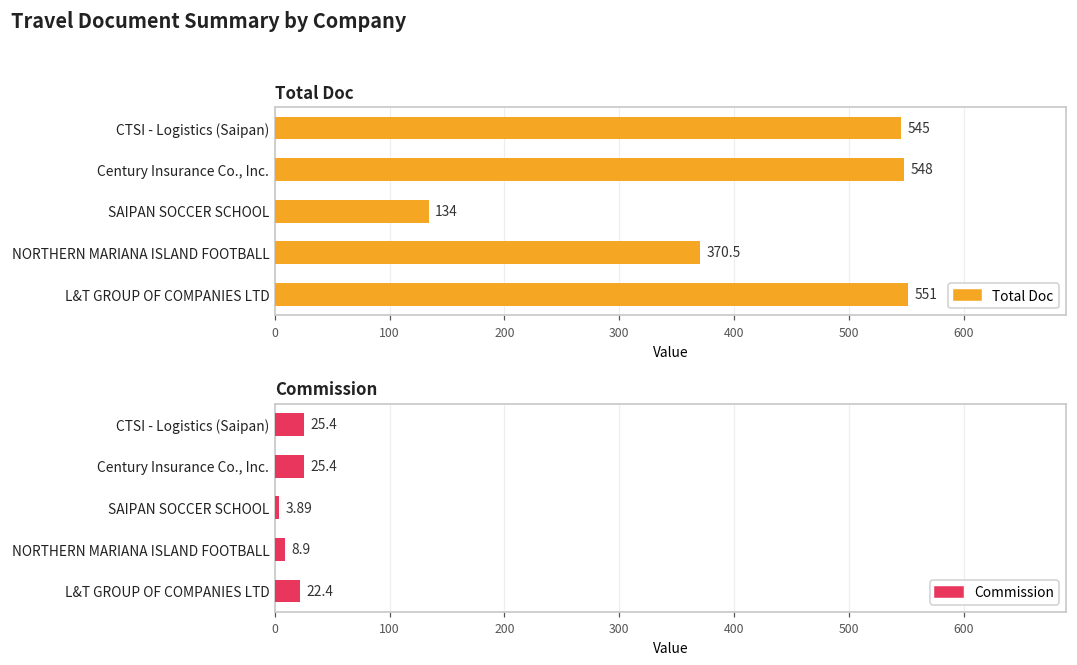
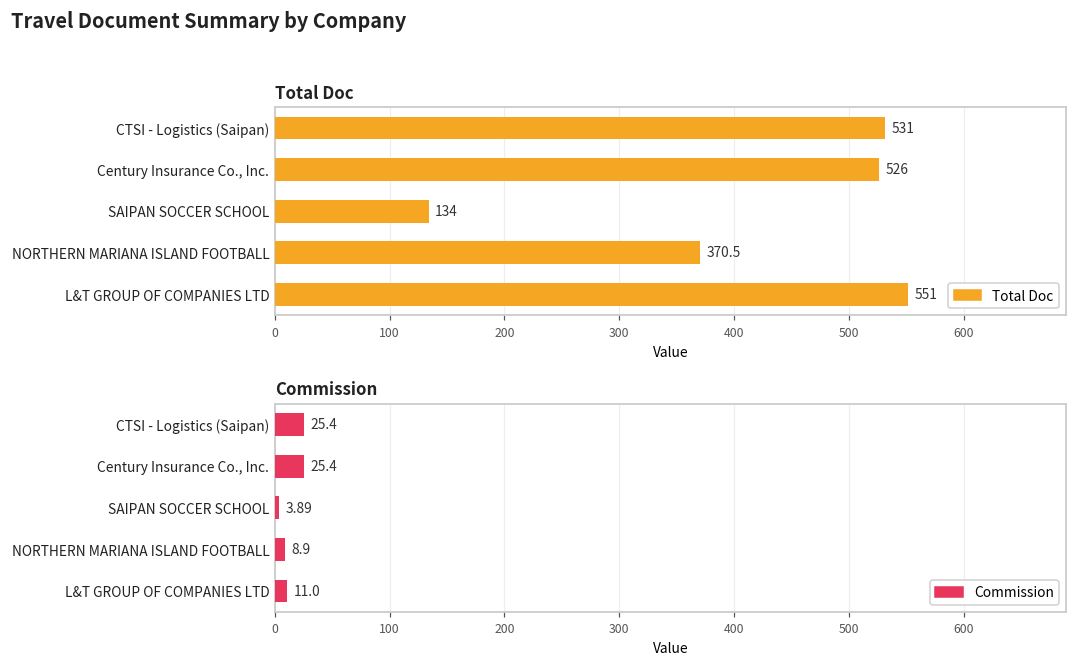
  {
    "Total Doc": {
-     "CTSI - Logistics (Saipan)": 545,
-     "Century Insurance Co., Inc.": 548,
+     "CTSI - Logistics (Saipan)": 531,
+     "Century Insurance Co., Inc.": 526,
      "SAIPAN SOCCER SCHOOL": 134,
      "NORTHERN MARIANA ISLAND FOOTBALL": 370.5,
      "L&T GROUP OF COMPANIES LTD": 551
    },
    "Commission": {
      "CTSI - Logistics (Saipan)": 25.4,
      "Century Insurance Co., Inc.": 25.4,
      "SAIPAN SOCCER SCHOOL": 3.89,
      "NORTHERN MARIANA ISLAND FOOTBALL": 8.9,
-     "L&T GROUP OF COMPANIES LTD": 22.4
+     "L&T GROUP OF COMPANIES LTD": 11.0
    }
  }
